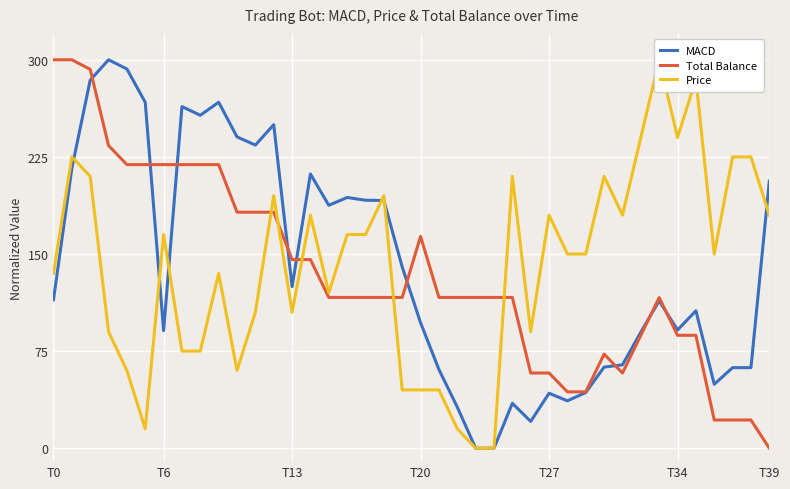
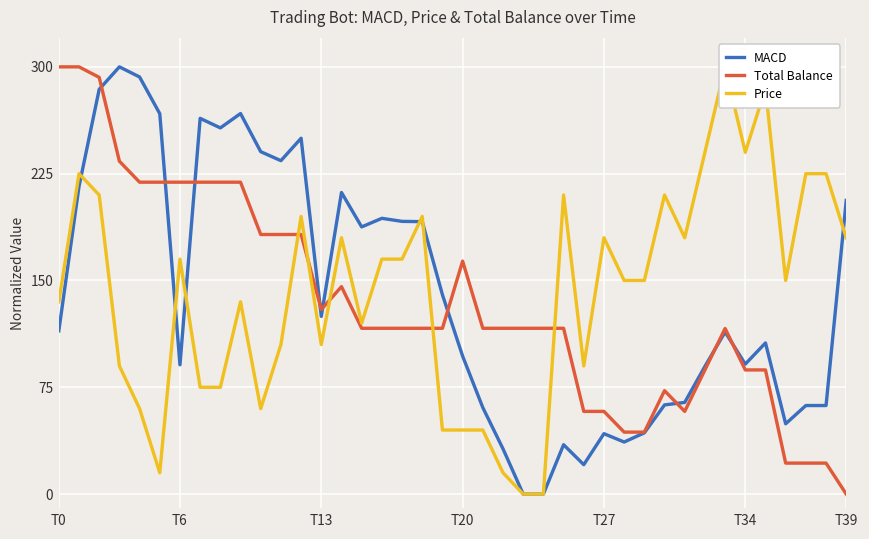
  {
    "MACD": {
      "T0": 115,
      "T6": 91,
      "T13": 125,
      "T20": 97,
      "T27": 42,
      "T34": 91,
      "T39": 206
    },
    "Total Balance": {
      "T0": 300,
      "T6": 219,
-     "T13": 146,
+     "T13": 130,
      "T20": 164,
      "T27": 58,
      "T34": 87,
      "T39": 0
    },
    "Price": {
      "T0": 135,
      "T6": 165,
      "T13": 105,
      "T20": 45,
      "T27": 180,
      "T34": 240,
      "T39": 180
    }
  }
